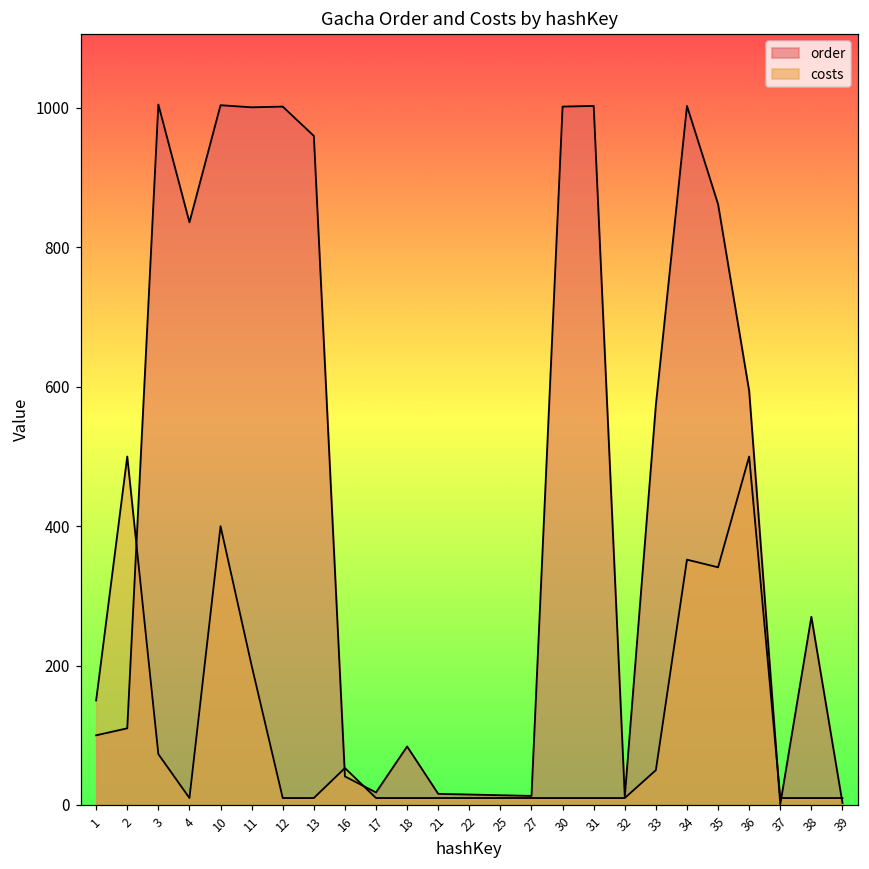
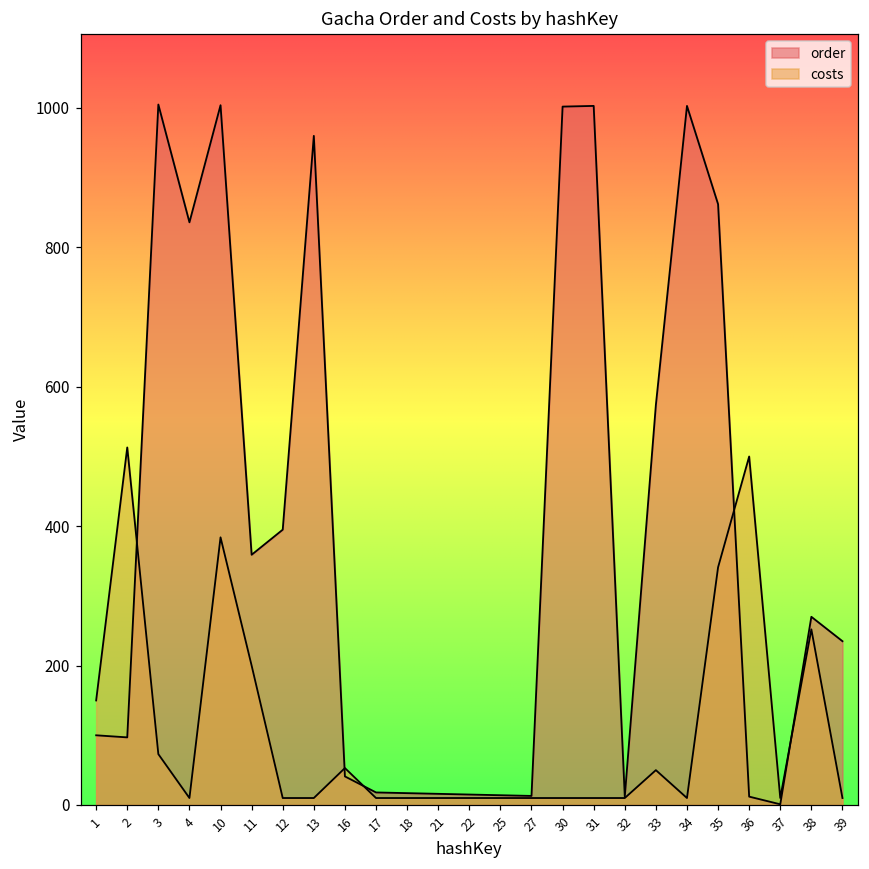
  {
    "order": {
      "1": 100,
-     "2": 110,
+     "2": 100,
      "3": 1010,
      "4": 840,
      "10": 1000,
-     "11": 1000,
-     "12": 1000,
+     "11": 360,
+     "12": 400,
      "13": 960,
      "16": 40,
      "17": 20,
-     "18": 80,
+     "18": 20,
      "21": 20,
      "22": 20,
      "25": 10,
      "30": 1000,
      "31": 1000,
      "33": 570,
      "34": 1000,
      "35": 860,
-     "36": 590,
+     "36": 10,
      "37": 0,
      "38": 270,
-     "39": 0
+     "39": 240
    },
    "costs": {
      "1": 150,
-     "2": 500,
+     "2": 510,
      "3": 70,
      "4": 10,
-     "10": 400,
+     "10": 380,
      "11": 200,
      "12": 10,
      "13": 10,
      "16": 50,
      "17": 10,
      "18": 10,
      "21": 10,
      "22": 10,
      "25": 10,
      "30": 10,
      "31": 10,
      "33": 50,
-     "34": 350,
+     "34": 10,
      "35": 340,
      "36": 500,
      "37": 10,
-     "38": 10,
+     "38": 250,
      "39": 10
    }
  }
